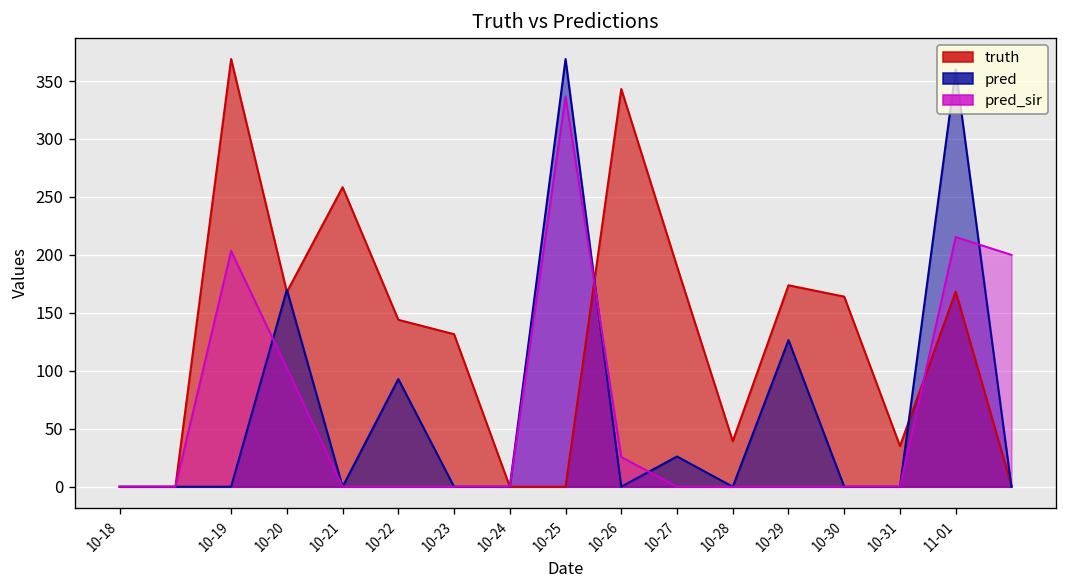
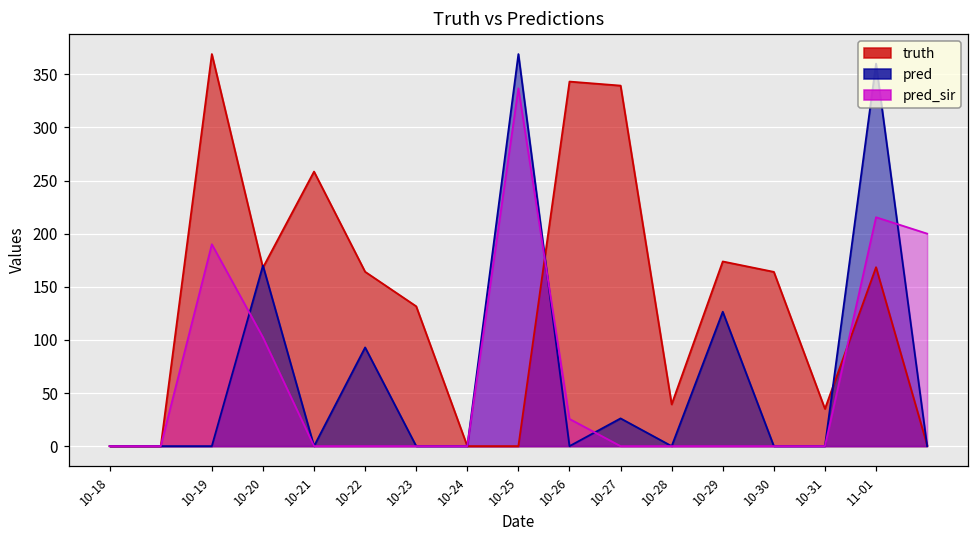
  {
    "truth": {
      "10-19": 370,
      "10-21": 260,
-     "10-22": 140,
+     "10-22": 160,
      "10-23": 130,
      "10-25": 0,
      "10-26": 340,
-     "10-27": 190,
+     "10-27": 340,
      "10-28": 40,
      "10-29": 170,
      "10-30": 160,
      "10-31": 40,
      "11-01": 170
    },
    "pred": {
      "10-19": 0,
      "10-22": 90,
      "10-25": 370,
      "10-26": 0,
      "10-27": 30,
      "10-29": 130
    },
    "pred_sir": {
-     "10-19": 200,
+     "10-19": 190,
      "10-20": 100,
      "10-22": 0,
      "10-25": 340,
      "10-26": 30,
      "10-27": 0,
      "10-29": 0,
      "11-01": 220
    }
  }
